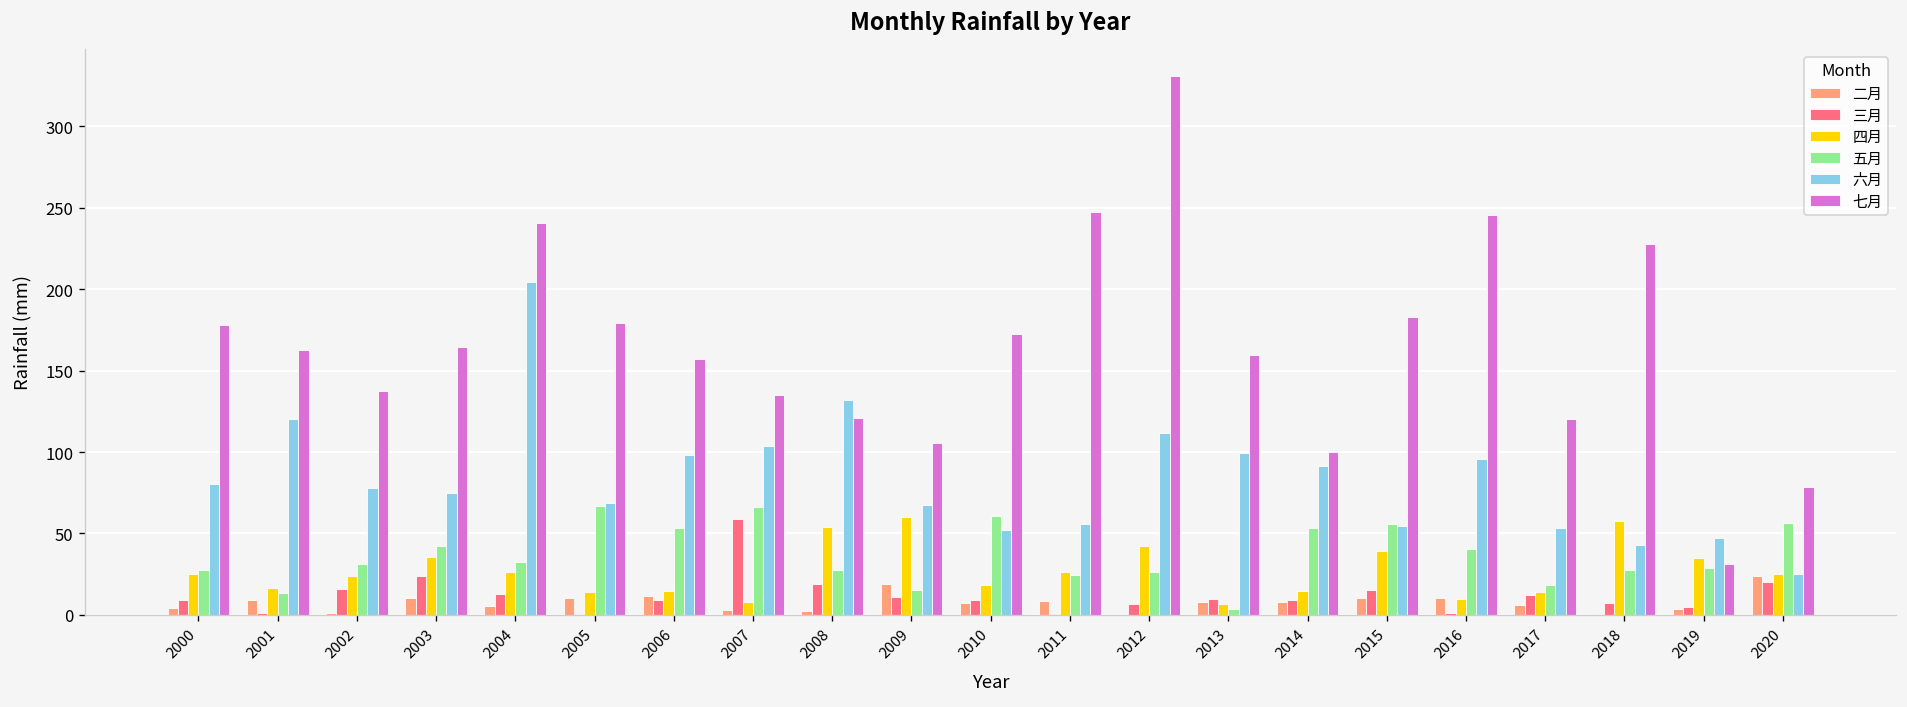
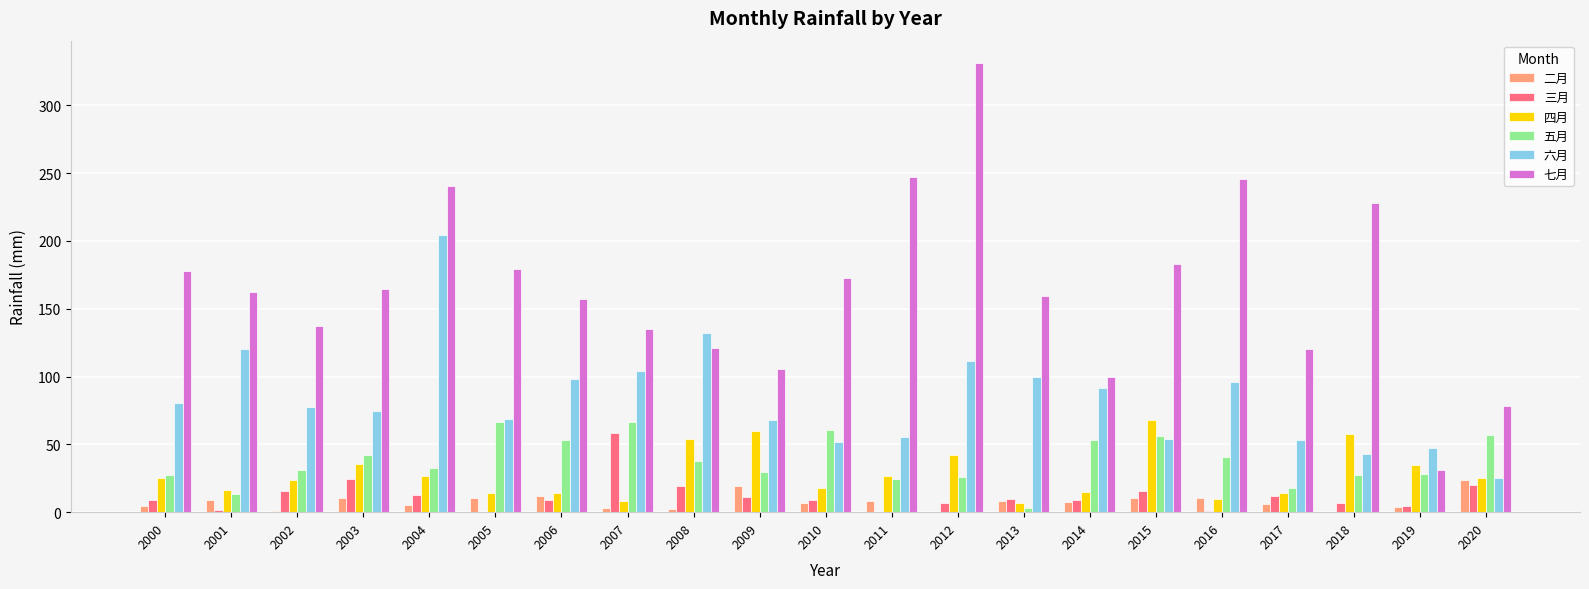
  {
    "四月": {
      "2000": 25,
      "2001": 16,
      "2002": 24,
      "2003": 36,
      "2004": 27,
      "2005": 14,
      "2006": 14,
      "2007": 8,
      "2008": 54,
      "2009": 60,
      "2010": 18,
      "2011": 26,
      "2012": 42,
      "2013": 7,
      "2014": 15,
-     "2015": 39,
+     "2015": 68,
      "2016": 10,
      "2017": 14,
      "2018": 57,
      "2019": 35,
      "2020": 25
    },
    "五月": {
      "2000": 28,
      "2001": 14,
      "2002": 31,
      "2003": 42,
      "2004": 33,
      "2005": 67,
      "2006": 53,
      "2007": 66,
-     "2008": 27,
-     "2009": 15,
+     "2008": 38,
+     "2009": 30,
      "2010": 61,
      "2011": 25,
      "2012": 26,
      "2013": 3,
      "2014": 53,
      "2015": 56,
      "2016": 41,
      "2017": 18,
      "2018": 27,
      "2019": 28,
      "2020": 57
    },
    "六月": {
      "2000": 80,
      "2001": 120,
      "2002": 78,
      "2003": 75,
      "2004": 205,
      "2005": 69,
      "2006": 98,
      "2007": 104,
      "2008": 132,
      "2009": 68,
      "2010": 52,
      "2011": 56,
      "2012": 111,
      "2013": 100,
      "2014": 91,
      "2015": 54,
      "2016": 96,
      "2017": 54,
      "2018": 43,
      "2019": 47,
      "2020": 25
    },
    "七月": {
      "2000": 178,
      "2001": 163,
      "2002": 137,
      "2003": 164,
      "2004": 241,
      "2005": 179,
      "2006": 157,
      "2007": 135,
      "2008": 121,
      "2009": 105,
      "2010": 172,
      "2011": 247,
      "2012": 331,
      "2013": 159,
      "2014": 100,
      "2015": 183,
      "2016": 245,
      "2017": 120,
      "2018": 228,
      "2019": 31,
      "2020": 78
    }
  }
